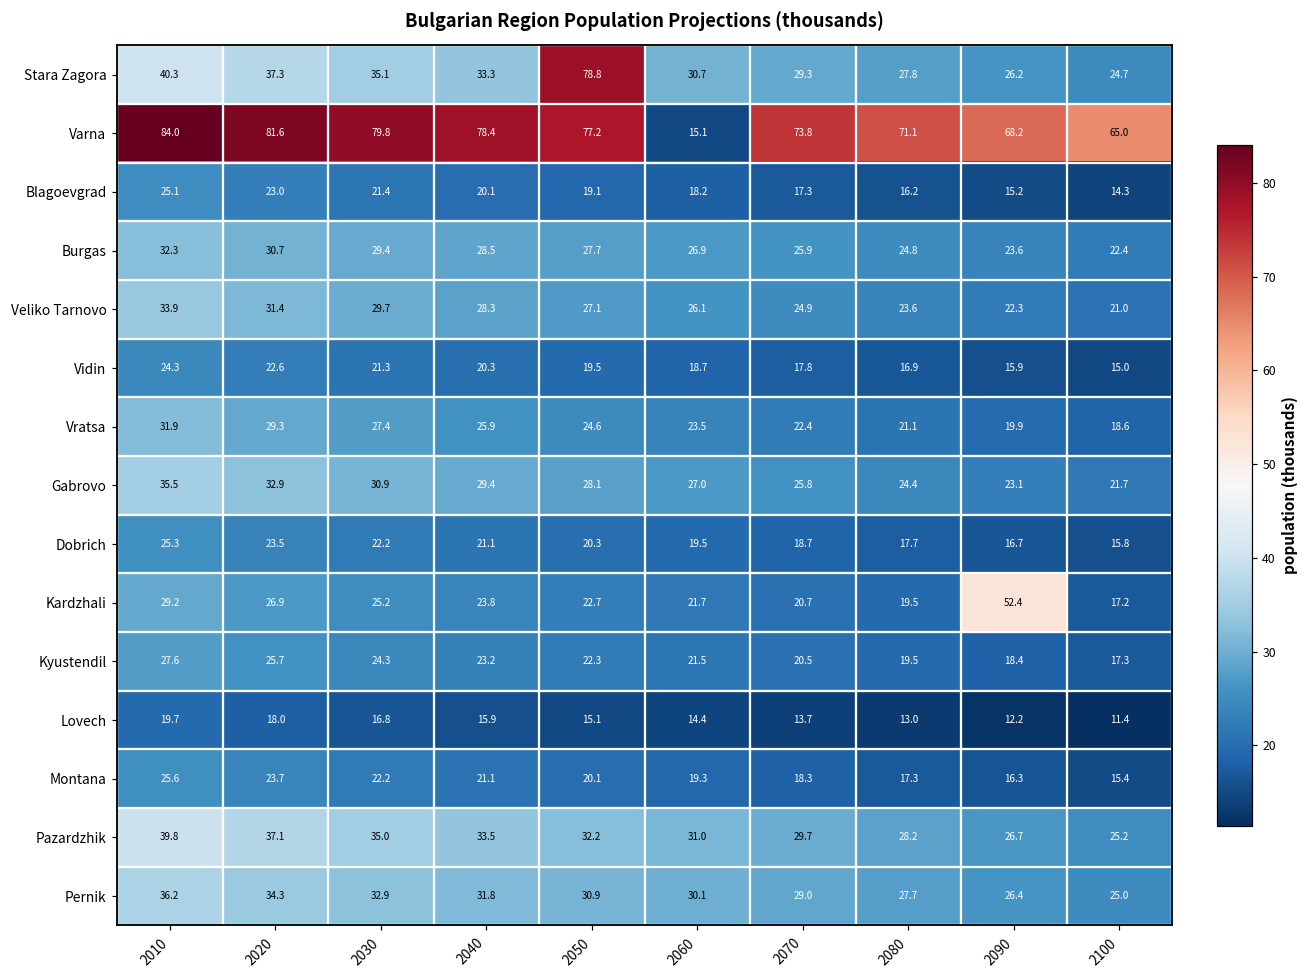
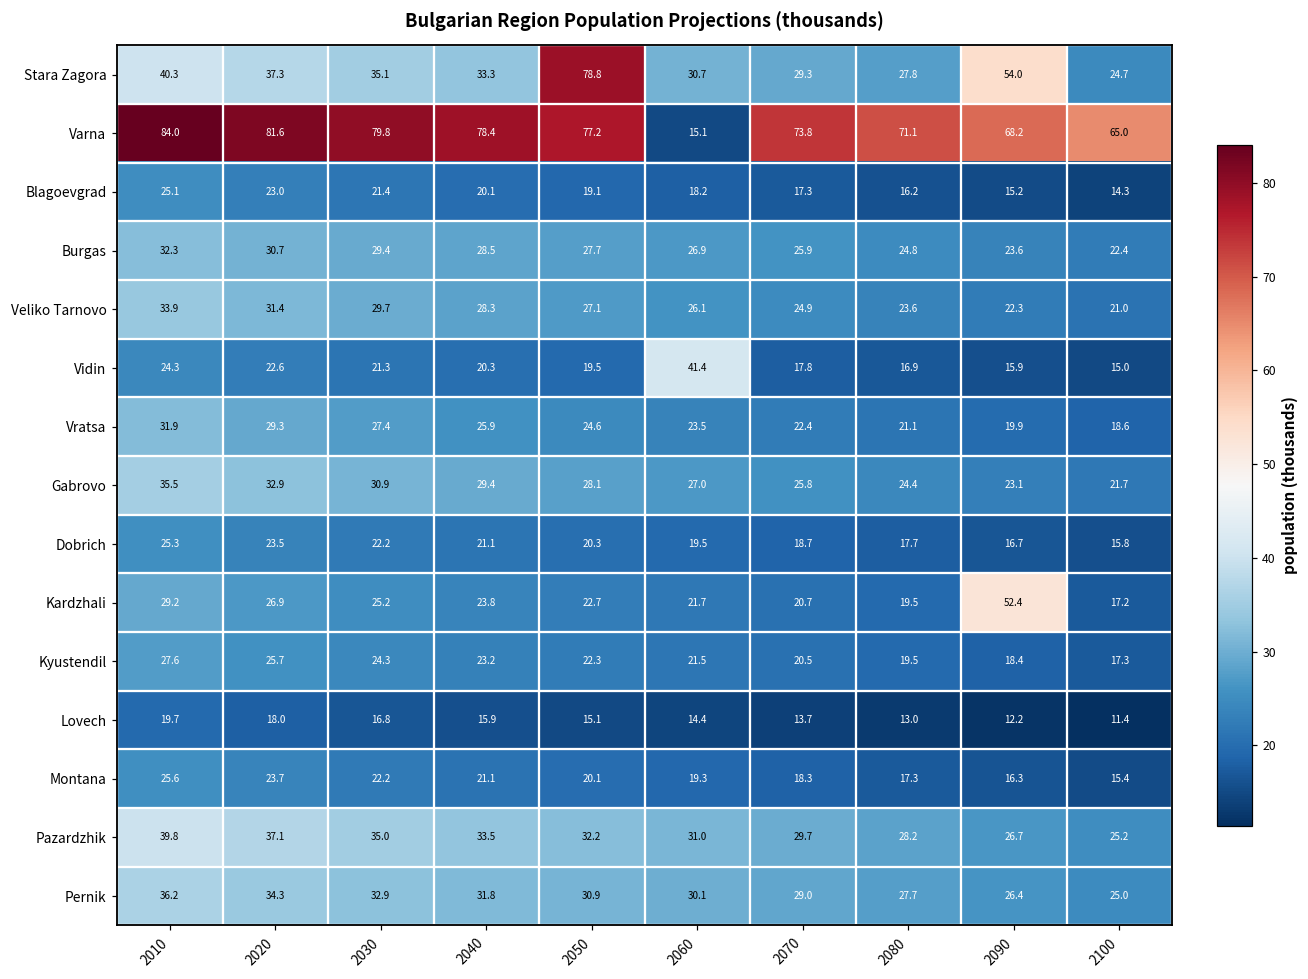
  {
    "Stara Zagora": {
      "2010": 40.3,
      "2020": 37.3,
      "2030": 35.1,
      "2040": 33.3,
      "2050": 78.8,
      "2060": 30.7,
      "2070": 29.3,
      "2080": 27.8,
-     "2090": 26.2,
+     "2090": 54.0,
      "2100": 24.7
    },
    "Varna": {
      "2010": 84.0,
      "2020": 81.6,
      "2030": 79.8,
      "2040": 78.4,
      "2050": 77.2,
      "2060": 15.1,
      "2070": 73.8,
      "2080": 71.1,
      "2090": 68.2,
      "2100": 65.0
    },
    "Blagoevgrad": {
      "2010": 25.1,
      "2020": 23.0,
      "2030": 21.4,
      "2040": 20.1,
      "2050": 19.1,
      "2060": 18.2,
      "2070": 17.3,
      "2080": 16.2,
      "2090": 15.2,
      "2100": 14.3
    },
    "Burgas": {
      "2010": 32.3,
      "2020": 30.7,
      "2030": 29.4,
      "2040": 28.5,
      "2050": 27.7,
      "2060": 26.9,
      "2070": 25.9,
      "2080": 24.8,
      "2090": 23.6,
      "2100": 22.4
    },
    "Veliko Tarnovo": {
      "2010": 33.9,
      "2020": 31.4,
      "2030": 29.7,
      "2040": 28.3,
      "2050": 27.1,
      "2060": 26.1,
      "2070": 24.9,
      "2080": 23.6,
      "2090": 22.3,
      "2100": 21.0
    },
    "Vidin": {
      "2010": 24.3,
      "2020": 22.6,
      "2030": 21.3,
      "2040": 20.3,
      "2050": 19.5,
-     "2060": 18.7,
+     "2060": 41.4,
      "2070": 17.8,
      "2080": 16.9,
      "2090": 15.9,
      "2100": 15.0
    },
    "Vratsa": {
      "2010": 31.9,
      "2020": 29.3,
      "2030": 27.4,
      "2040": 25.9,
      "2050": 24.6,
      "2060": 23.5,
      "2070": 22.4,
      "2080": 21.1,
      "2090": 19.9,
      "2100": 18.6
    },
    "Gabrovo": {
      "2010": 35.5,
      "2020": 32.9,
      "2030": 30.9,
      "2040": 29.4,
      "2050": 28.1,
      "2060": 27.0,
      "2070": 25.8,
      "2080": 24.4,
      "2090": 23.1,
      "2100": 21.7
    },
    "Dobrich": {
      "2010": 25.3,
      "2020": 23.5,
      "2030": 22.2,
      "2040": 21.1,
      "2050": 20.3,
      "2060": 19.5,
      "2070": 18.7,
      "2080": 17.7,
      "2090": 16.7,
      "2100": 15.8
    },
    "Kardzhali": {
      "2010": 29.2,
      "2020": 26.9,
      "2030": 25.2,
      "2040": 23.8,
      "2050": 22.7,
      "2060": 21.7,
      "2070": 20.7,
      "2080": 19.5,
      "2090": 52.4,
      "2100": 17.2
    },
    "Kyustendil": {
      "2010": 27.6,
      "2020": 25.7,
      "2030": 24.3,
      "2040": 23.2,
      "2050": 22.3,
      "2060": 21.5,
      "2070": 20.5,
      "2080": 19.5,
      "2090": 18.4,
      "2100": 17.3
    },
    "Lovech": {
      "2010": 19.7,
      "2020": 18.0,
      "2030": 16.8,
      "2040": 15.9,
      "2050": 15.1,
      "2060": 14.4,
      "2070": 13.7,
      "2080": 13.0,
      "2090": 12.2,
      "2100": 11.4
    },
    "Montana": {
      "2010": 25.6,
      "2020": 23.7,
      "2030": 22.2,
      "2040": 21.1,
      "2050": 20.1,
      "2060": 19.3,
      "2070": 18.3,
      "2080": 17.3,
      "2090": 16.3,
      "2100": 15.4
    },
    "Pazardzhik": {
      "2010": 39.8,
      "2020": 37.1,
      "2030": 35.0,
      "2040": 33.5,
      "2050": 32.2,
      "2060": 31.0,
      "2070": 29.7,
      "2080": 28.2,
      "2090": 26.7,
      "2100": 25.2
    },
    "Pernik": {
      "2010": 36.2,
      "2020": 34.3,
      "2030": 32.9,
      "2040": 31.8,
      "2050": 30.9,
      "2060": 30.1,
      "2070": 29.0,
      "2080": 27.7,
      "2090": 26.4,
      "2100": 25.0
    }
  }
